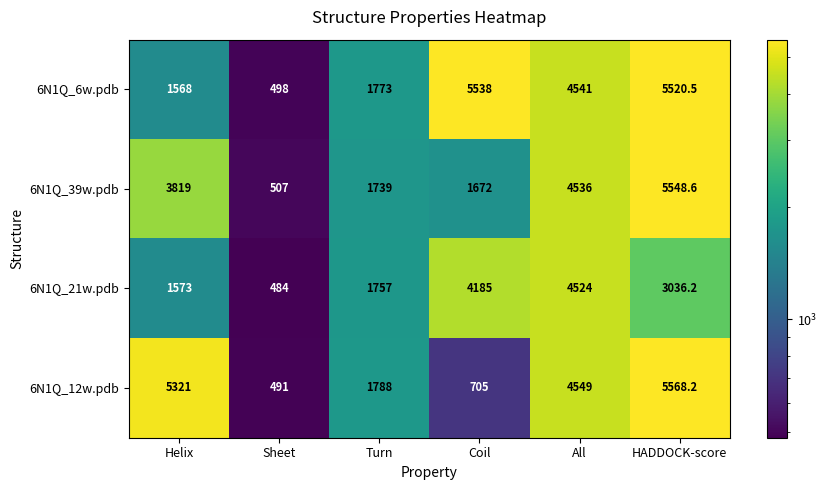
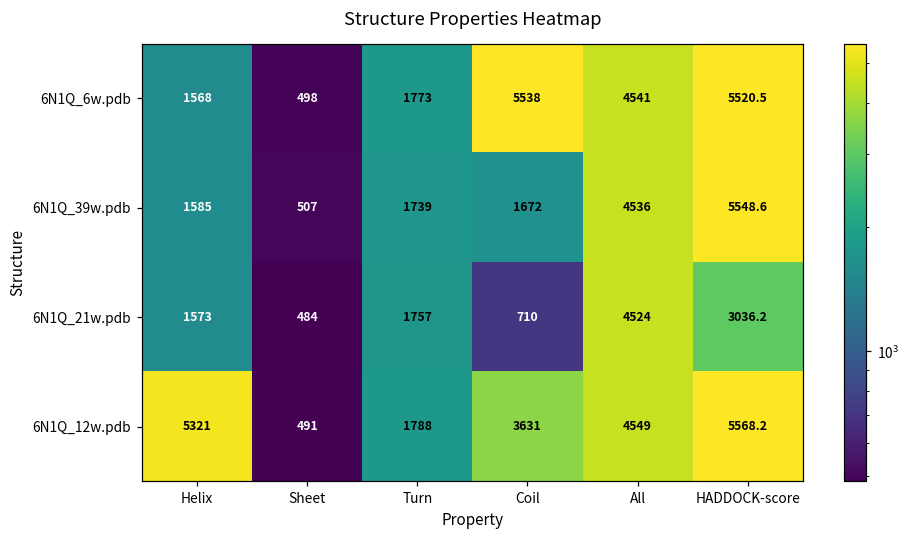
  {
    "6N1Q_6w.pdb": {
      "Helix": 1568,
      "Sheet": 498,
      "Turn": 1773,
      "Coil": 5538,
      "All": 4541,
      "HADDOCK-score": 5520.5
    },
    "6N1Q_39w.pdb": {
-     "Helix": 3819,
+     "Helix": 1585,
      "Sheet": 507,
      "Turn": 1739,
      "Coil": 1672,
      "All": 4536,
      "HADDOCK-score": 5548.6
    },
    "6N1Q_21w.pdb": {
      "Helix": 1573,
      "Sheet": 484,
      "Turn": 1757,
-     "Coil": 4185,
+     "Coil": 710,
      "All": 4524,
      "HADDOCK-score": 3036.2
    },
    "6N1Q_12w.pdb": {
      "Helix": 5321,
      "Sheet": 491,
      "Turn": 1788,
-     "Coil": 705,
+     "Coil": 3631,
      "All": 4549,
      "HADDOCK-score": 5568.2
    }
  }
